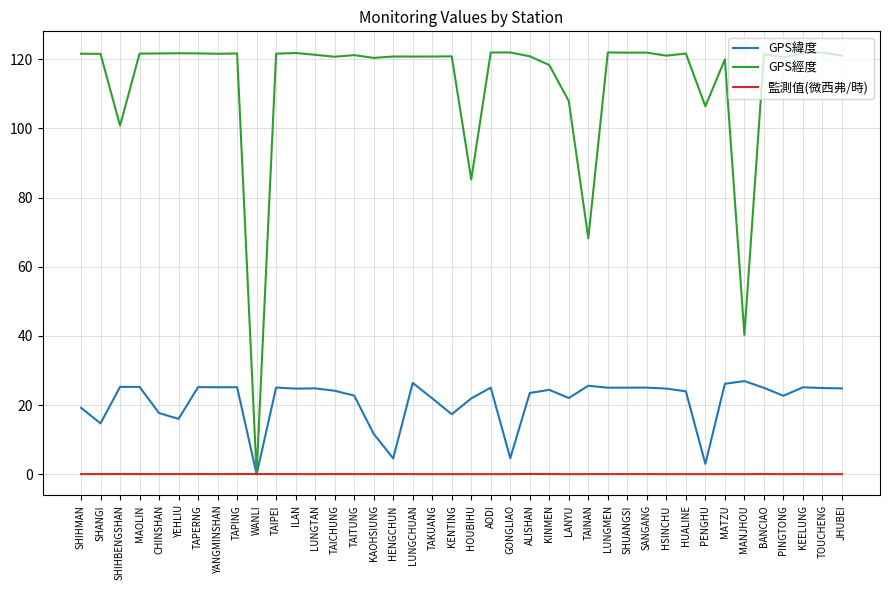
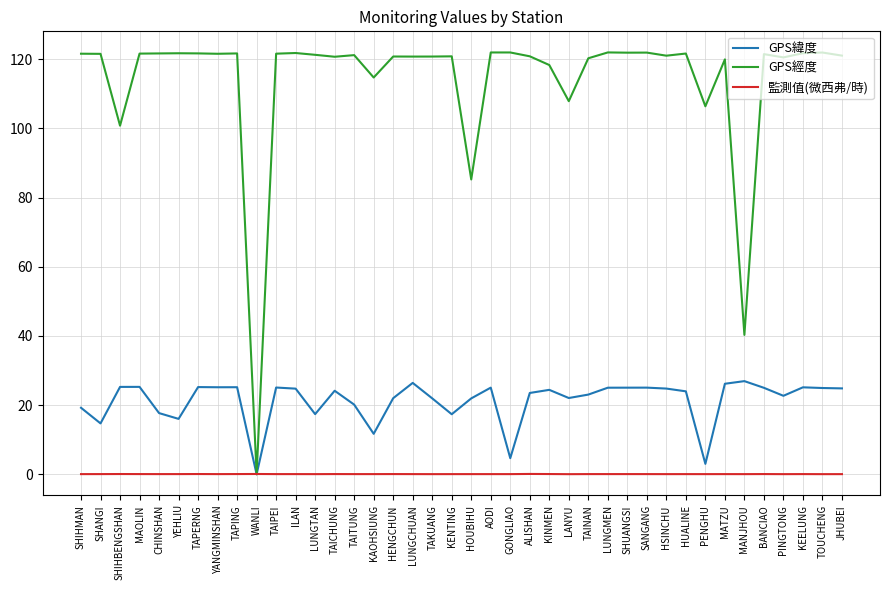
  {
    "GPS緯度": {
      "SHIHMAN": 19,
      "SHANGI": 15,
      "SHIHBENGSHAN": 25,
      "MAOLIN": 25,
      "CHINSHAN": 18,
      "YEHLIU": 16,
      "TAPERNG": 25,
      "YANGMINSHAN": 25,
      "TAPING": 25,
      "TAIPEI": 25,
      "ILAN": 25,
-     "LUNGTAN": 25,
+     "LUNGTAN": 17,
      "TAICHUNG": 24,
-     "TAITUNG": 23,
+     "TAITUNG": 20,
      "KAOHSIUNG": 12,
-     "HENGCHUN": 5,
+     "HENGCHUN": 22,
      "LUNGCHUAN": 26,
      "TAKUANG": 22,
      "KENTING": 17,
      "HOUBIHU": 22,
      "AODI": 25,
      "GONGLIAO": 5,
      "ALISHAN": 24,
      "KINMEN": 24,
      "LANYU": 22,
-     "TAINAN": 26,
+     "TAINAN": 23,
      "LUNGMEN": 25,
      "SHUANGSI": 25,
      "SANGANG": 25,
      "HSINCHU": 25,
      "HUALINE": 24,
      "PENGHU": 3,
      "MATZU": 26,
      "MANJHOU": 27,
      "BANCIAO": 25,
      "PINGTONG": 23,
      "KEELUNG": 25,
      "TOUCHENG": 25,
      "JHUBEI": 25
    },
    "GPS經度": {
      "SHIHMAN": 122,
      "SHANGI": 122,
      "SHIHBENGSHAN": 101,
      "MAOLIN": 122,
      "CHINSHAN": 122,
      "YEHLIU": 122,
      "TAPERNG": 122,
      "YANGMINSHAN": 122,
      "TAPING": 122,
      "TAIPEI": 122,
      "ILAN": 122,
      "LUNGTAN": 121,
      "TAICHUNG": 121,
      "TAITUNG": 121,
-     "KAOHSIUNG": 120,
+     "KAOHSIUNG": 115,
      "HENGCHUN": 121,
      "LUNGCHUAN": 121,
      "TAKUANG": 121,
      "KENTING": 121,
      "HOUBIHU": 85,
      "AODI": 122,
      "GONGLIAO": 122,
      "ALISHAN": 121,
      "KINMEN": 118,
      "LANYU": 108,
-     "TAINAN": 68,
+     "TAINAN": 120,
      "LUNGMEN": 122,
      "SHUANGSI": 122,
      "SANGANG": 122,
      "HSINCHU": 121,
      "HUALINE": 122,
      "PENGHU": 106,
      "MATZU": 120,
      "MANJHOU": 40
    },
    "監測值(微西弗/時)": {
      "SHIHMAN": 0,
      "SHANGI": 0,
      "SHIHBENGSHAN": 0,
      "MAOLIN": 0,
      "CHINSHAN": 0,
      "YEHLIU": 0,
      "TAPERNG": 0,
      "YANGMINSHAN": 0,
      "TAPING": 0,
      "TAIPEI": 0,
      "ILAN": 0,
      "LUNGTAN": 0,
      "TAICHUNG": 0,
      "TAITUNG": 0,
      "KAOHSIUNG": 0,
      "HENGCHUN": 0,
      "LUNGCHUAN": 0,
      "TAKUANG": 0,
      "KENTING": 0,
      "HOUBIHU": 0,
      "AODI": 0,
      "GONGLIAO": 0,
      "ALISHAN": 0,
      "KINMEN": 0,
      "LANYU": 0,
      "TAINAN": 0,
      "LUNGMEN": 0,
      "SHUANGSI": 0,
      "SANGANG": 0,
      "HSINCHU": 0,
      "HUALINE": 0,
      "PENGHU": 0,
      "MATZU": 0,
      "MANJHOU": 0,
      "BANCIAO": 0,
      "PINGTONG": 0,
      "KEELUNG": 0,
      "TOUCHENG": 0,
      "JHUBEI": 0
    }
  }
